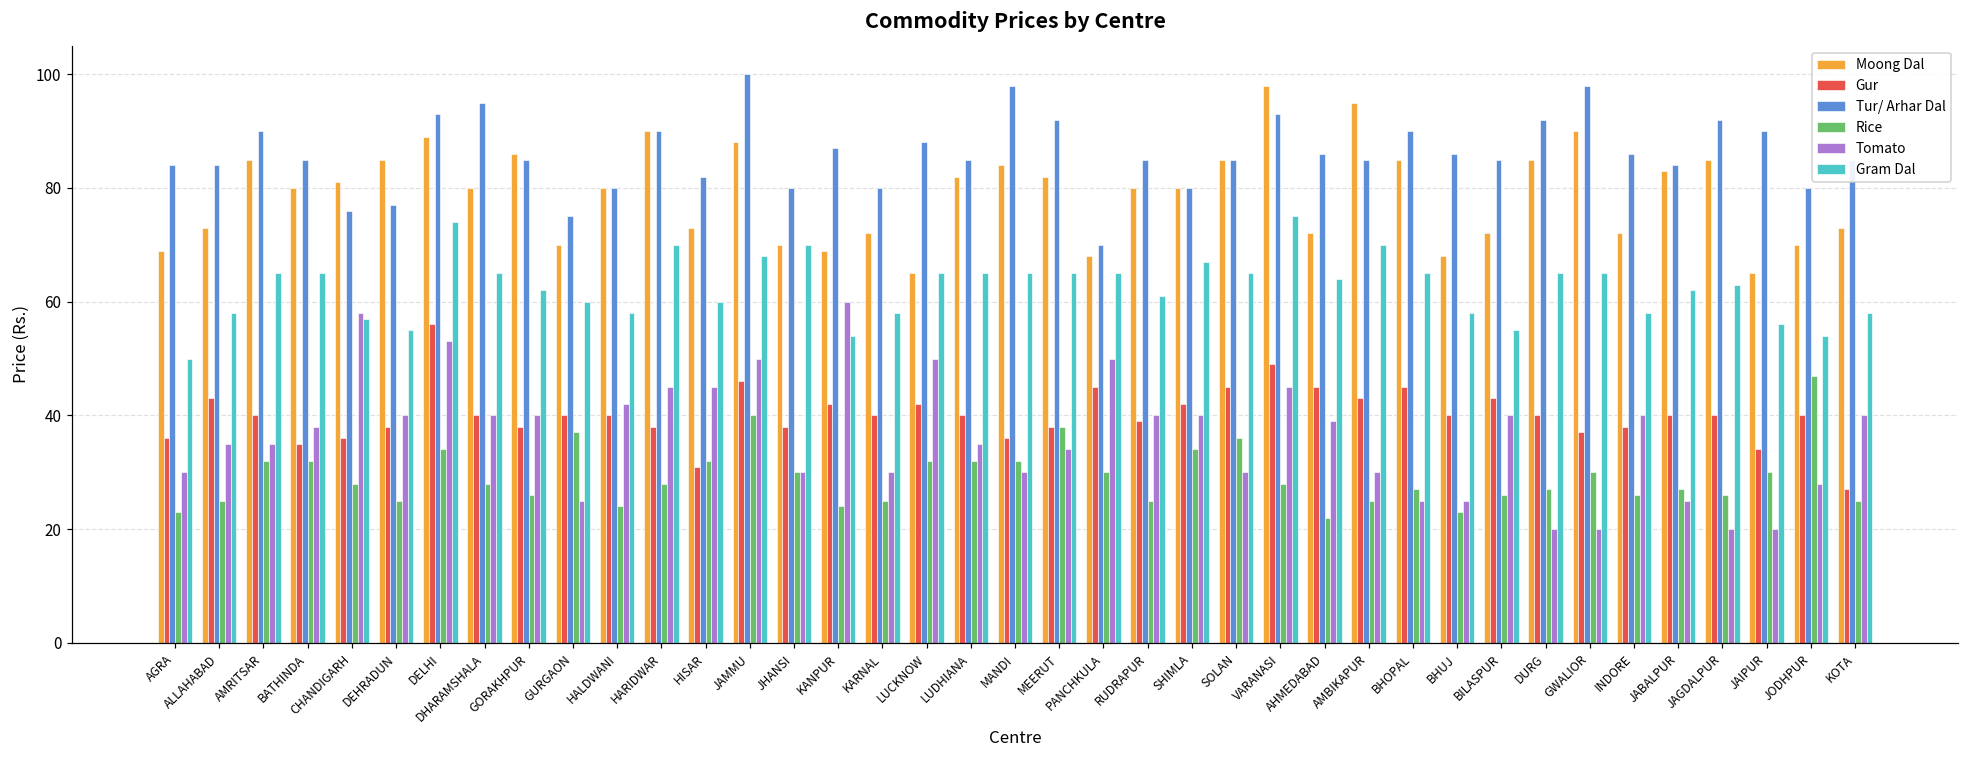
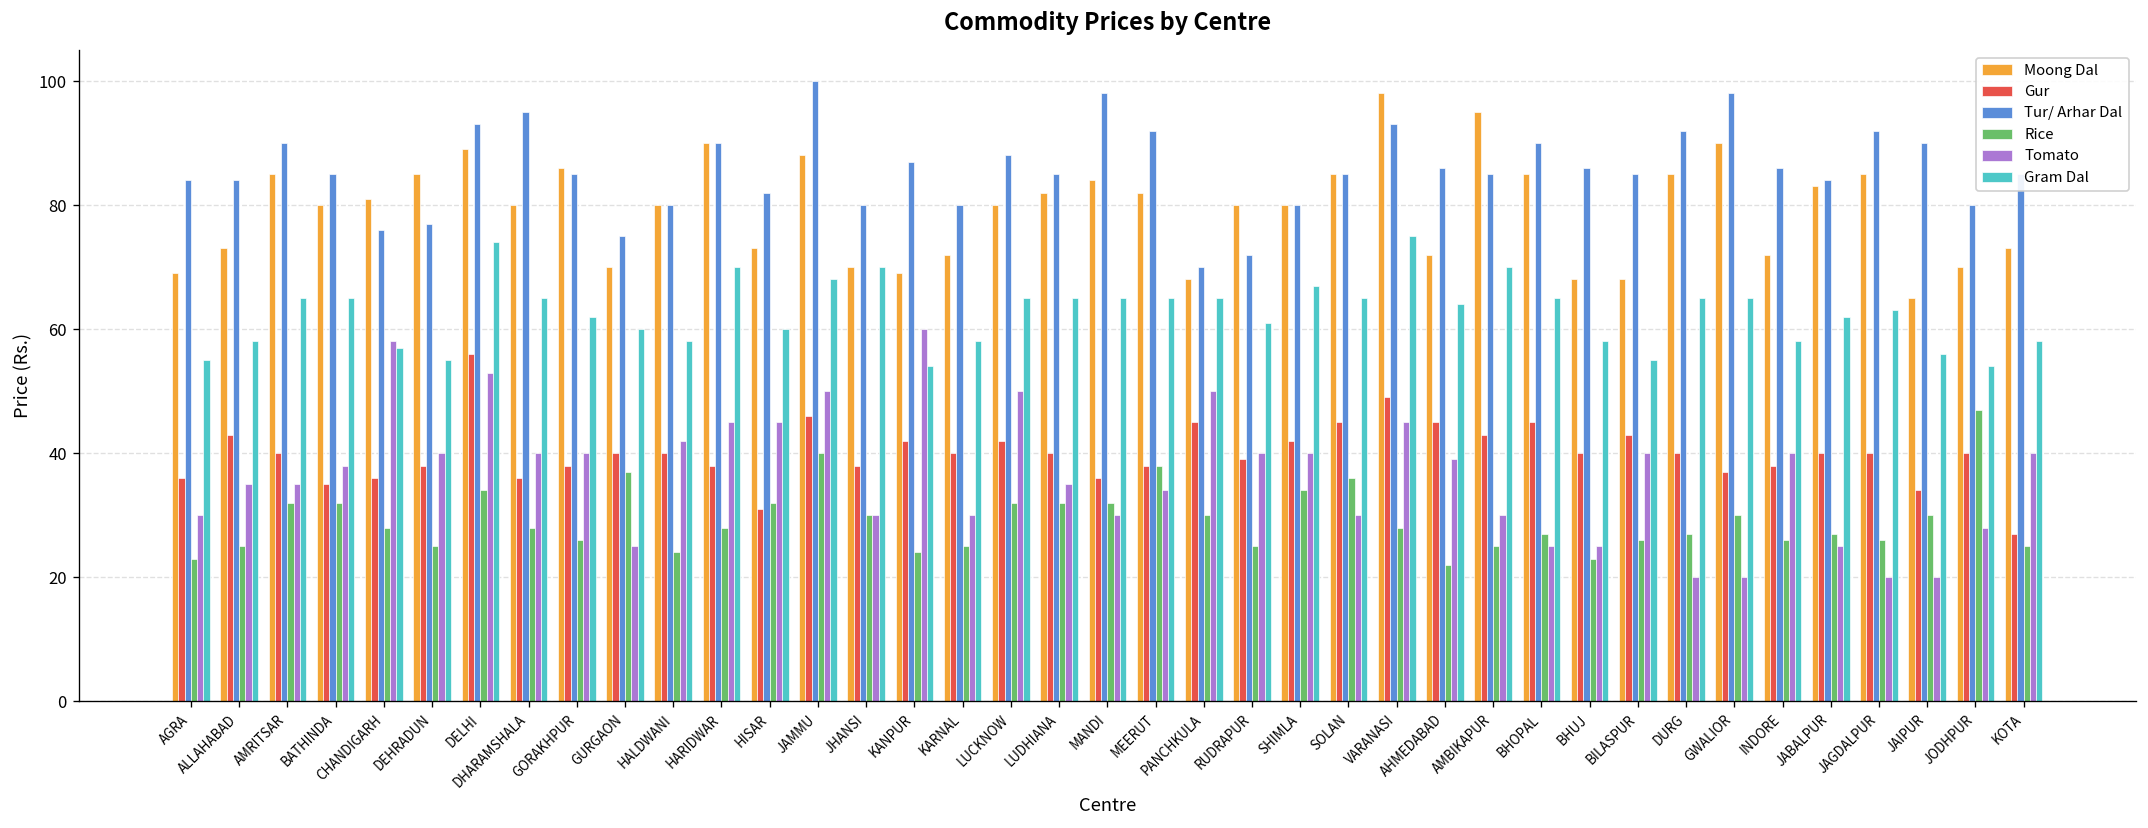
  {
    "Moong Dal": {
      "AGRA": 69,
      "ALLAHABAD": 73,
      "AMRITSAR": 85,
      "BATHINDA": 80,
      "CHANDIGARH": 81,
      "DEHRADUN": 85,
      "DELHI": 89,
      "DHARAMSHALA": 80,
      "GORAKHPUR": 86,
      "GURGAON": 70,
      "HALDWANI": 80,
      "HARIDWAR": 90,
      "HISAR": 73,
      "JAMMU": 88,
      "JHANSI": 70,
      "KANPUR": 69,
      "KARNAL": 72,
-     "LUCKNOW": 65,
+     "LUCKNOW": 80,
      "LUDHIANA": 82,
      "MANDI": 84,
      "MEERUT": 82,
      "PANCHKULA": 68,
      "RUDRAPUR": 80,
      "SHIMLA": 80,
      "SOLAN": 85,
      "VARANASI": 98,
      "AHMEDABAD": 72,
      "AMBIKAPUR": 95,
      "BHOPAL": 85,
      "BHUJ": 68,
-     "BILASPUR": 72,
+     "BILASPUR": 68,
      "DURG": 85,
      "GWALIOR": 90,
      "INDORE": 72,
      "JABALPUR": 83,
      "JAGDALPUR": 85,
      "JAIPUR": 65,
      "JODHPUR": 70,
      "KOTA": 73
    },
    "Gur": {
      "AGRA": 36,
      "ALLAHABAD": 43,
      "AMRITSAR": 40,
      "BATHINDA": 35,
      "CHANDIGARH": 36,
      "DEHRADUN": 38,
      "DELHI": 56,
-     "DHARAMSHALA": 40,
+     "DHARAMSHALA": 36,
      "GORAKHPUR": 38,
      "GURGAON": 40,
      "HALDWANI": 40,
      "HARIDWAR": 38,
      "HISAR": 31,
      "JAMMU": 46,
      "JHANSI": 38,
      "KANPUR": 42,
      "KARNAL": 40,
      "LUCKNOW": 42,
      "LUDHIANA": 40,
      "MANDI": 36,
      "MEERUT": 38,
      "PANCHKULA": 45,
      "RUDRAPUR": 39,
      "SHIMLA": 42,
      "SOLAN": 45,
      "VARANASI": 49,
      "AHMEDABAD": 45,
      "AMBIKAPUR": 43,
      "BHOPAL": 45,
      "BHUJ": 40,
      "BILASPUR": 43,
      "DURG": 40,
      "GWALIOR": 37,
      "INDORE": 38,
      "JABALPUR": 40,
      "JAGDALPUR": 40,
      "JAIPUR": 34,
      "JODHPUR": 40,
      "KOTA": 27
    },
    "Tur/ Arhar Dal": {
      "AGRA": 84,
      "ALLAHABAD": 84,
      "AMRITSAR": 90,
      "BATHINDA": 85,
      "CHANDIGARH": 76,
      "DEHRADUN": 77,
      "DELHI": 93,
      "DHARAMSHALA": 95,
      "GORAKHPUR": 85,
      "GURGAON": 75,
      "HALDWANI": 80,
      "HARIDWAR": 90,
      "HISAR": 82,
      "JAMMU": 100,
      "JHANSI": 80,
      "KANPUR": 87,
      "KARNAL": 80,
      "LUCKNOW": 88,
      "LUDHIANA": 85,
      "MANDI": 98,
      "MEERUT": 92,
      "PANCHKULA": 70,
-     "RUDRAPUR": 85,
+     "RUDRAPUR": 72,
      "SHIMLA": 80,
      "SOLAN": 85,
      "VARANASI": 93,
      "AHMEDABAD": 86,
      "AMBIKAPUR": 85,
      "BHOPAL": 90,
      "BHUJ": 86,
      "BILASPUR": 85,
      "DURG": 92,
      "GWALIOR": 98,
      "INDORE": 86,
      "JABALPUR": 84,
      "JAGDALPUR": 92,
      "JAIPUR": 90,
      "JODHPUR": 80
    },
    "Gram Dal": {
-     "AGRA": 50,
+     "AGRA": 55,
      "ALLAHABAD": 58,
      "AMRITSAR": 65,
      "BATHINDA": 65,
      "CHANDIGARH": 57,
      "DEHRADUN": 55,
      "DELHI": 74,
      "DHARAMSHALA": 65,
      "GORAKHPUR": 62,
      "GURGAON": 60,
      "HALDWANI": 58,
      "HARIDWAR": 70,
      "HISAR": 60,
      "JAMMU": 68,
      "JHANSI": 70,
      "KANPUR": 54,
      "KARNAL": 58,
      "LUCKNOW": 65,
      "LUDHIANA": 65,
      "MANDI": 65,
      "MEERUT": 65,
      "PANCHKULA": 65,
      "RUDRAPUR": 61,
      "SHIMLA": 67,
      "SOLAN": 65,
      "VARANASI": 75,
      "AHMEDABAD": 64,
      "AMBIKAPUR": 70,
      "BHOPAL": 65,
      "BHUJ": 58,
      "BILASPUR": 55,
      "DURG": 65,
      "GWALIOR": 65,
      "INDORE": 58,
      "JABALPUR": 62,
      "JAGDALPUR": 63,
      "JAIPUR": 56,
      "JODHPUR": 54,
      "KOTA": 58
    }
  }
